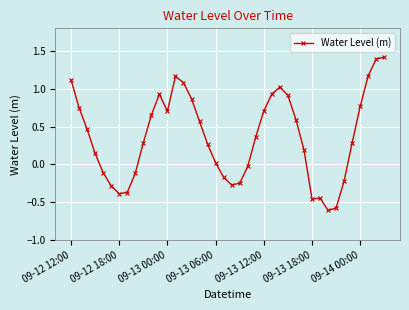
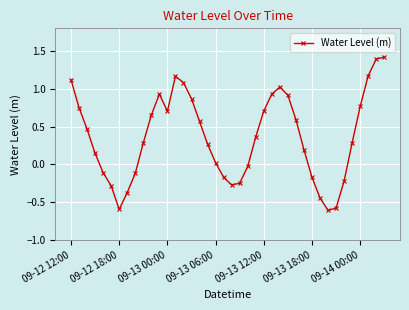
  {
    "09-12 12:00": 1.1,
-   "09-12 18:00": -0.4,
+   "09-12 18:00": -0.6,
    "09-13 00:00": 0.7,
    "09-13 06:00": 0.0,
    "09-13 12:00": 0.7,
-   "09-13 18:00": -0.5,
+   "09-13 18:00": -0.2,
    "09-14 00:00": 0.8
  }
